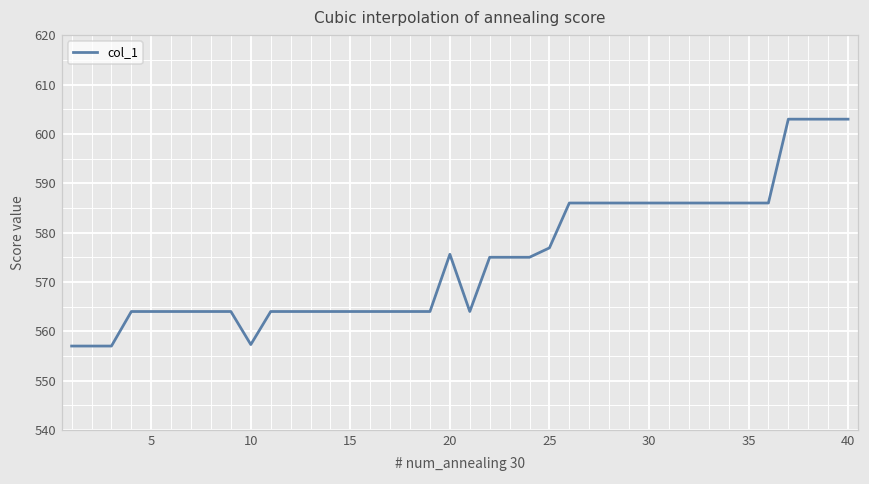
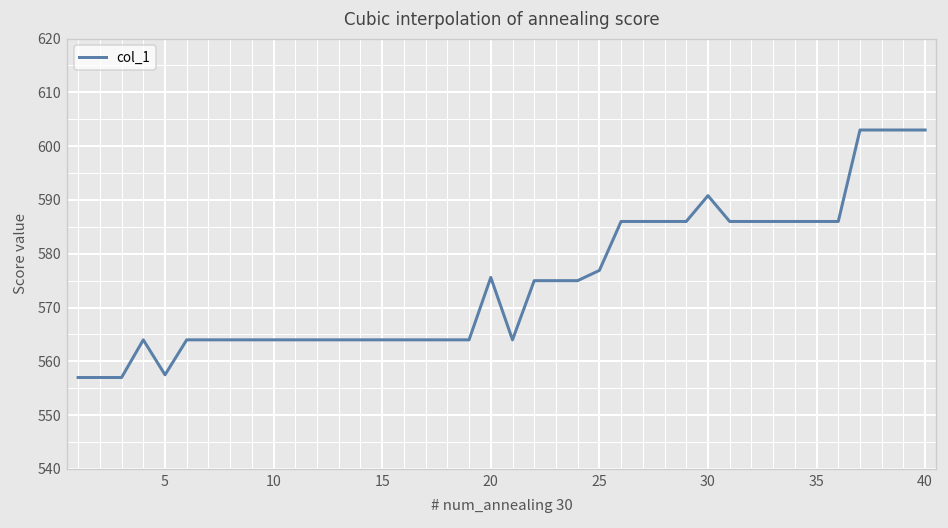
  {
-   "5": 564,
-   "10": 557,
+   "5": 558,
+   "10": 564,
    "15": 564,
    "20": 576,
    "25": 577,
-   "30": 586,
+   "30": 591,
    "35": 586,
    "40": 603
  }
